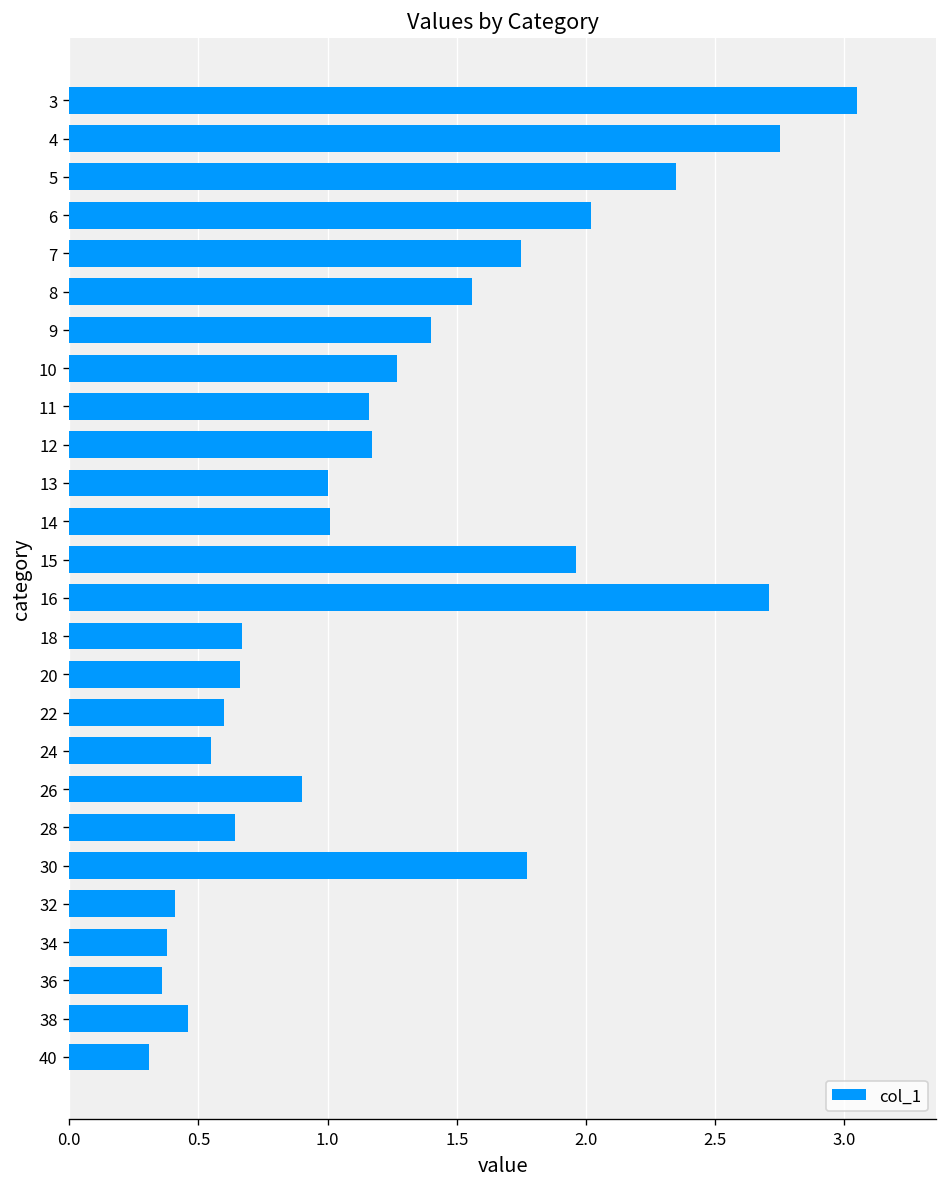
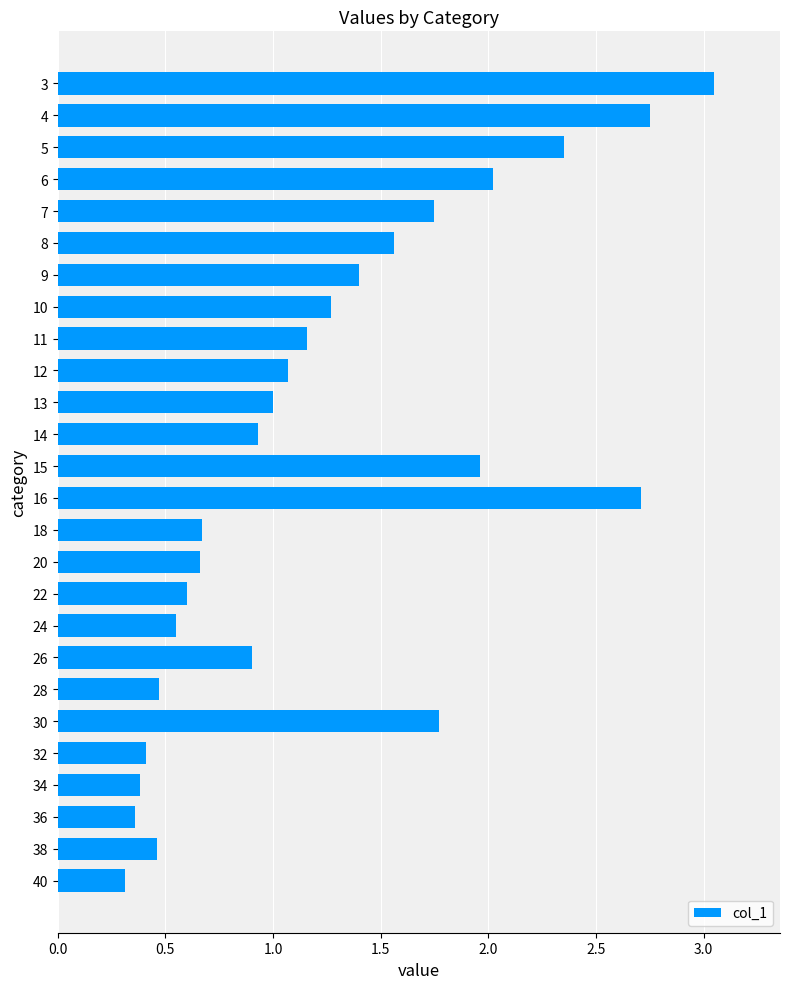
  {
    "3": 3.05,
    "4": 2.75,
    "5": 2.35,
    "6": 2.02,
    "7": 1.75,
    "8": 1.56,
    "9": 1.40,
    "10": 1.27,
    "11": 1.16,
-   "12": 1.17,
+   "12": 1.07,
    "13": 1.00,
-   "14": 1.01,
+   "14": 0.93,
    "15": 1.96,
    "16": 2.71,
    "18": 0.67,
    "20": 0.66,
    "22": 0.60,
    "24": 0.55,
    "26": 0.90,
-   "28": 0.64,
+   "28": 0.47,
    "30": 1.77,
    "32": 0.41,
    "34": 0.38,
    "36": 0.36,
    "38": 0.46,
    "40": 0.31
  }
